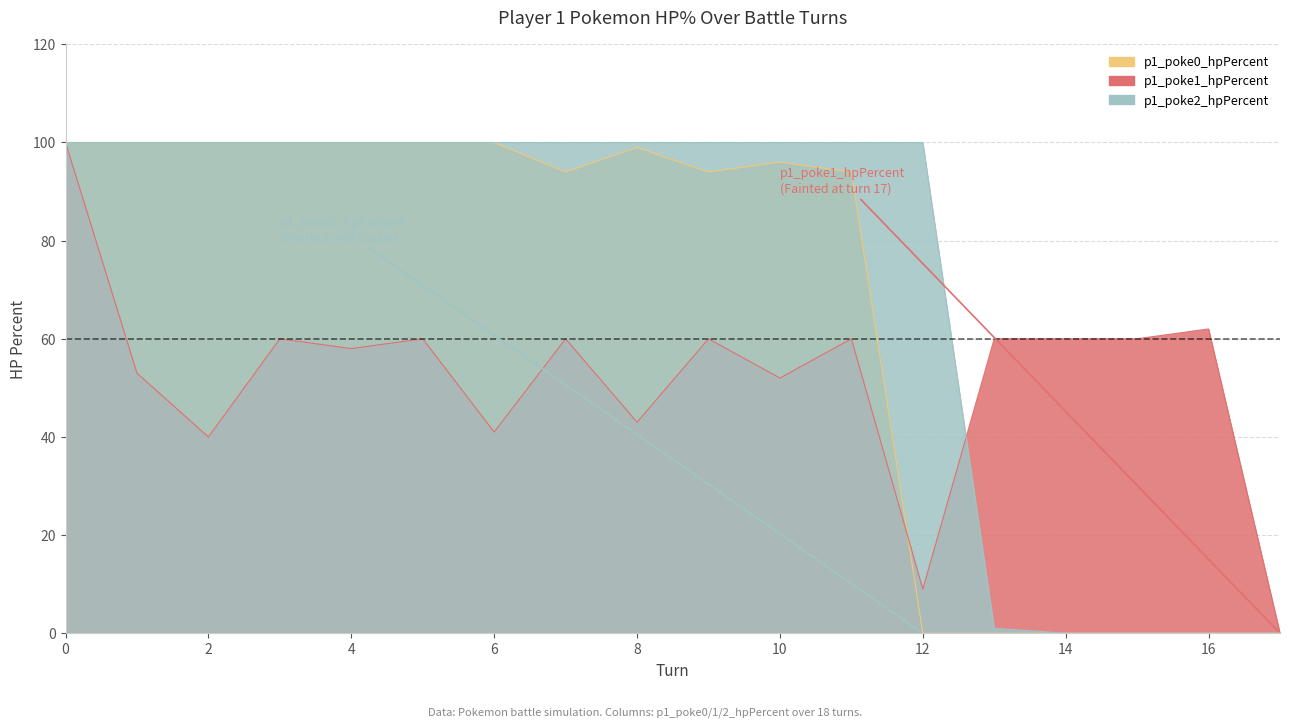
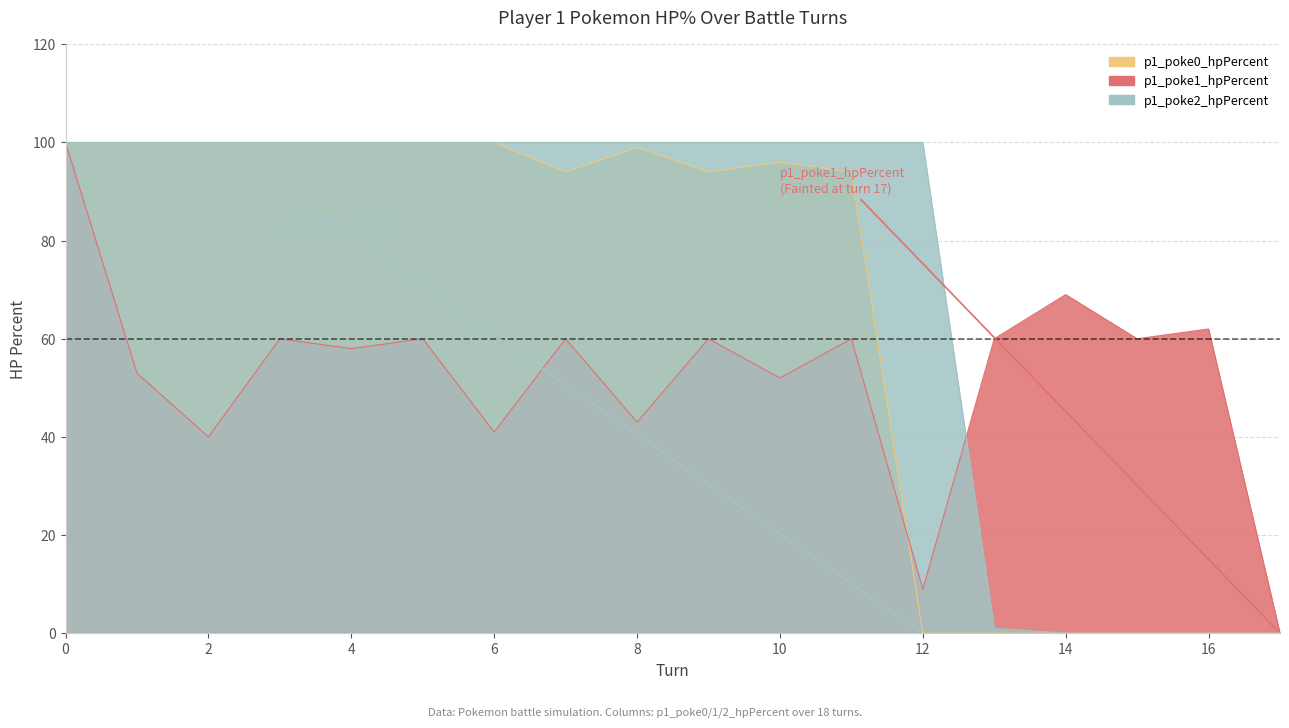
  {
    "p1_poke0_hpPercent": {
      "8": 99,
      "10": 96,
      "12": 0
    },
    "p1_poke1_hpPercent": {
      "2": 40,
      "4": 58,
      "6": 41,
      "8": 43,
-     "14": 60
+     "14": 69
    },
    "p1_poke2_hpPercent": {
      "8": 100,
      "10": 100,
      "12": 100
    }
  }
